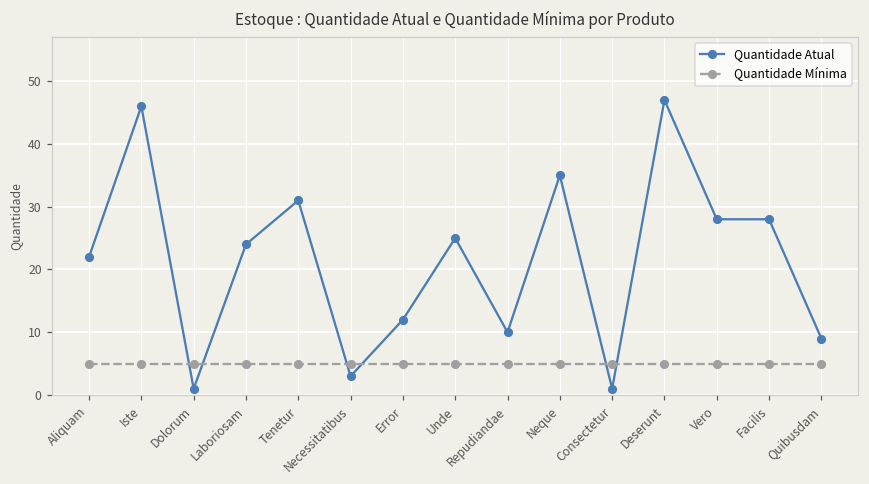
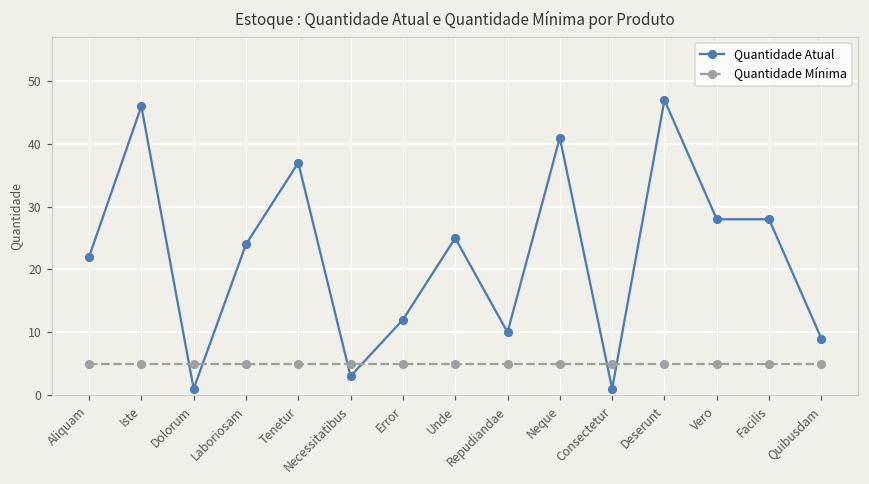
  {
    "Quantidade Atual": {
      "Aliquam": 22,
      "Iste": 46,
      "Dolorum": 1,
      "Laboriosam": 24,
-     "Tenetur": 31,
+     "Tenetur": 37,
      "Necessitatibus": 3,
      "Error": 12,
      "Unde": 25,
      "Repudiandae": 10,
-     "Neque": 35,
+     "Neque": 41,
      "Consectetur": 1,
      "Deserunt": 47,
      "Vero": 28,
      "Facilis": 28,
      "Quibusdam": 9
    },
    "Quantidade Mínima": {
      "Aliquam": 5,
      "Iste": 5,
      "Dolorum": 5,
      "Laboriosam": 5,
      "Tenetur": 5,
      "Necessitatibus": 5,
      "Error": 5,
      "Unde": 5,
      "Repudiandae": 5,
      "Neque": 5,
      "Consectetur": 5,
      "Deserunt": 5,
      "Vero": 5,
      "Facilis": 5,
      "Quibusdam": 5
    }
  }
